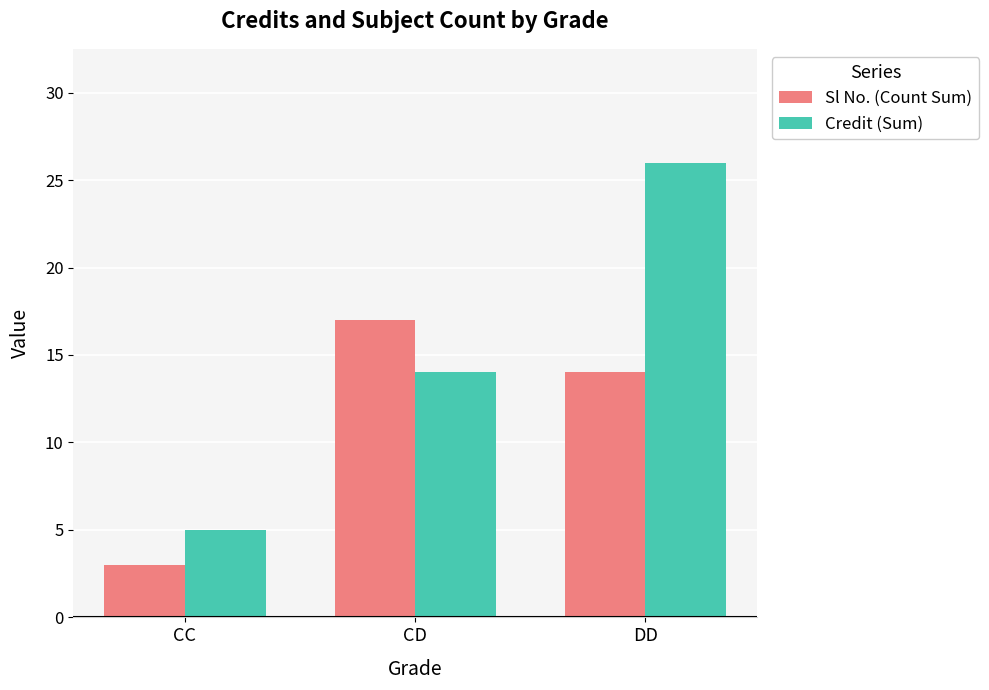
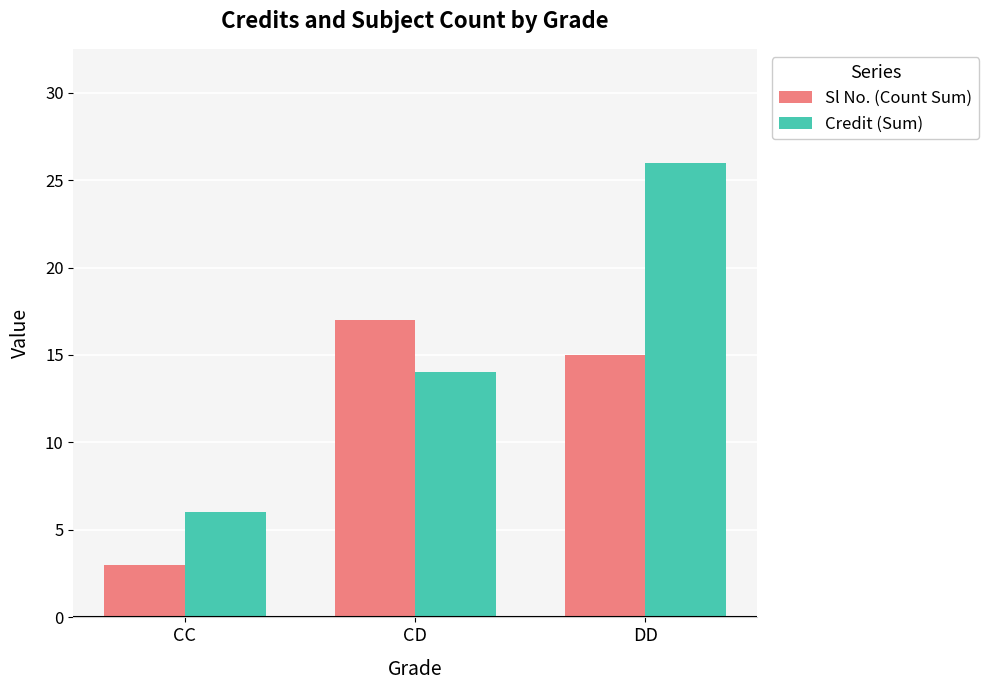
  {
    "Sl No. (Count Sum)": {
      "CC": 3,
      "CD": 17,
-     "DD": 14
+     "DD": 15
    },
    "Credit (Sum)": {
-     "CC": 5,
+     "CC": 6,
      "CD": 14,
      "DD": 26
    }
  }
